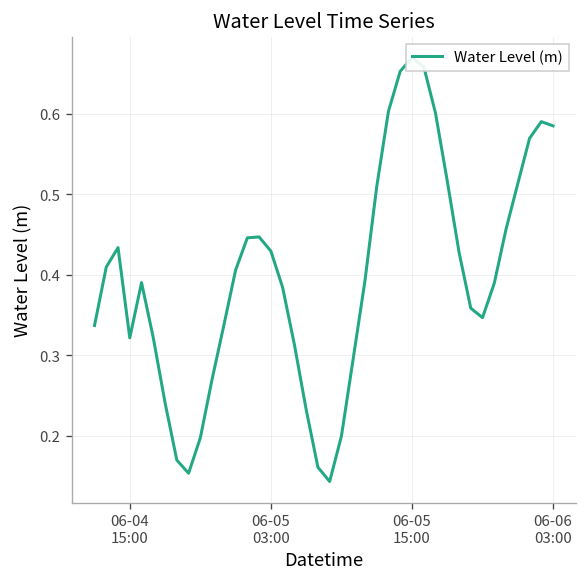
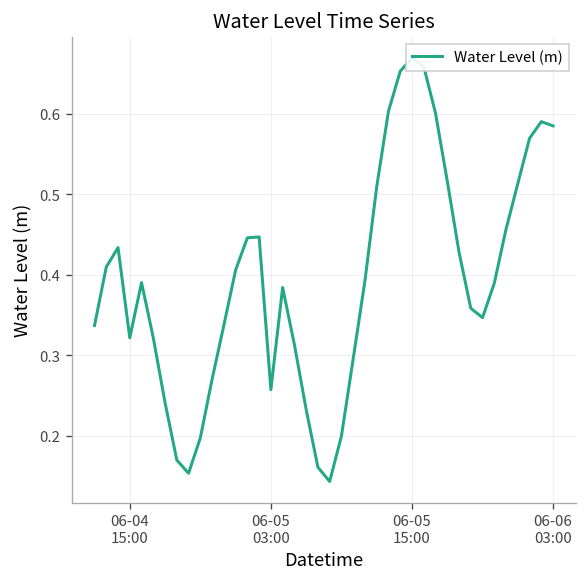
  {
    "06-04 15:00": 0.32,
-   "06-05 03:00": 0.43,
+   "06-05 03:00": 0.26,
    "06-06 03:00": 0.58
  }
